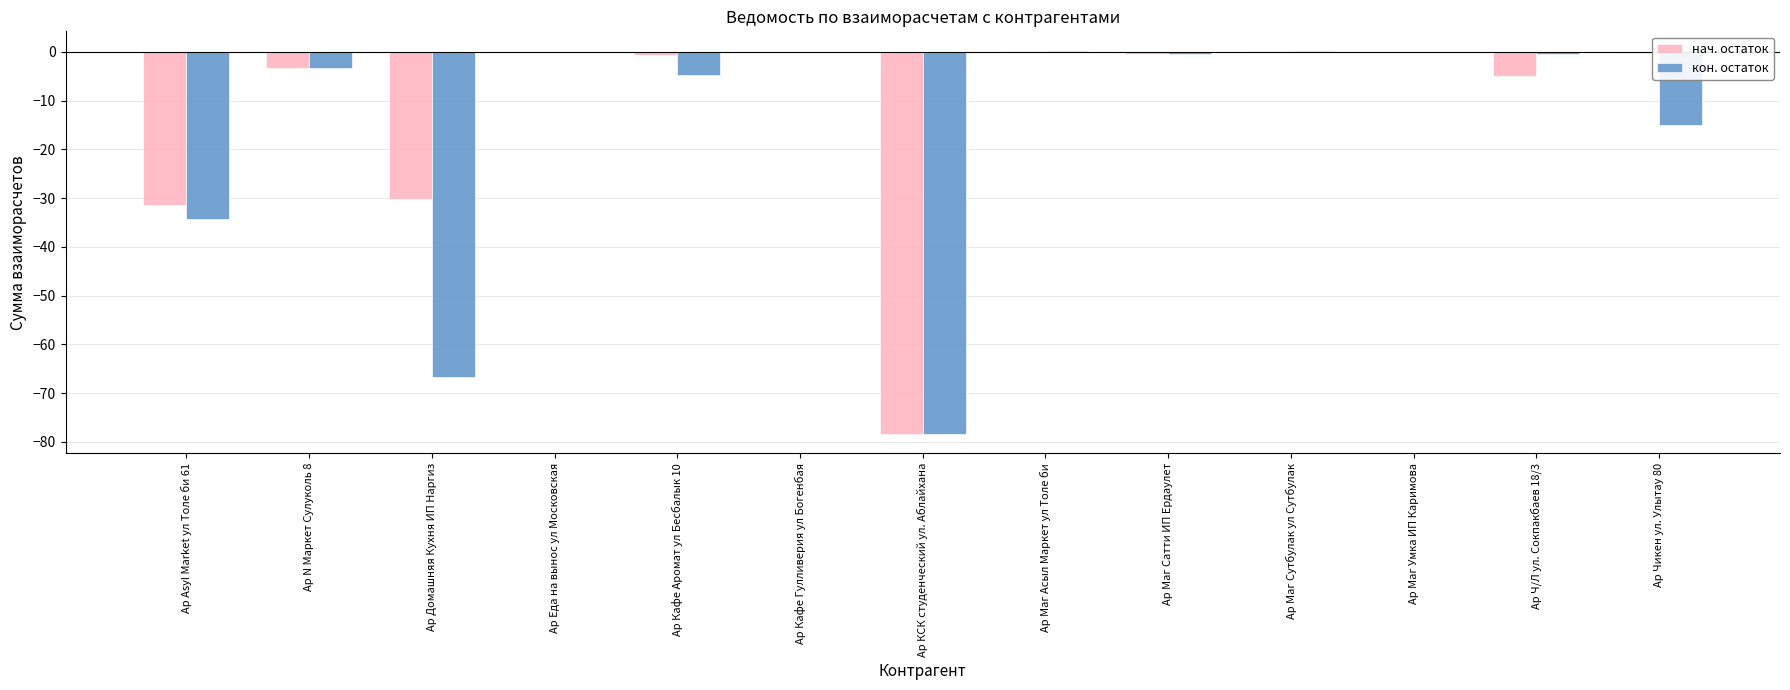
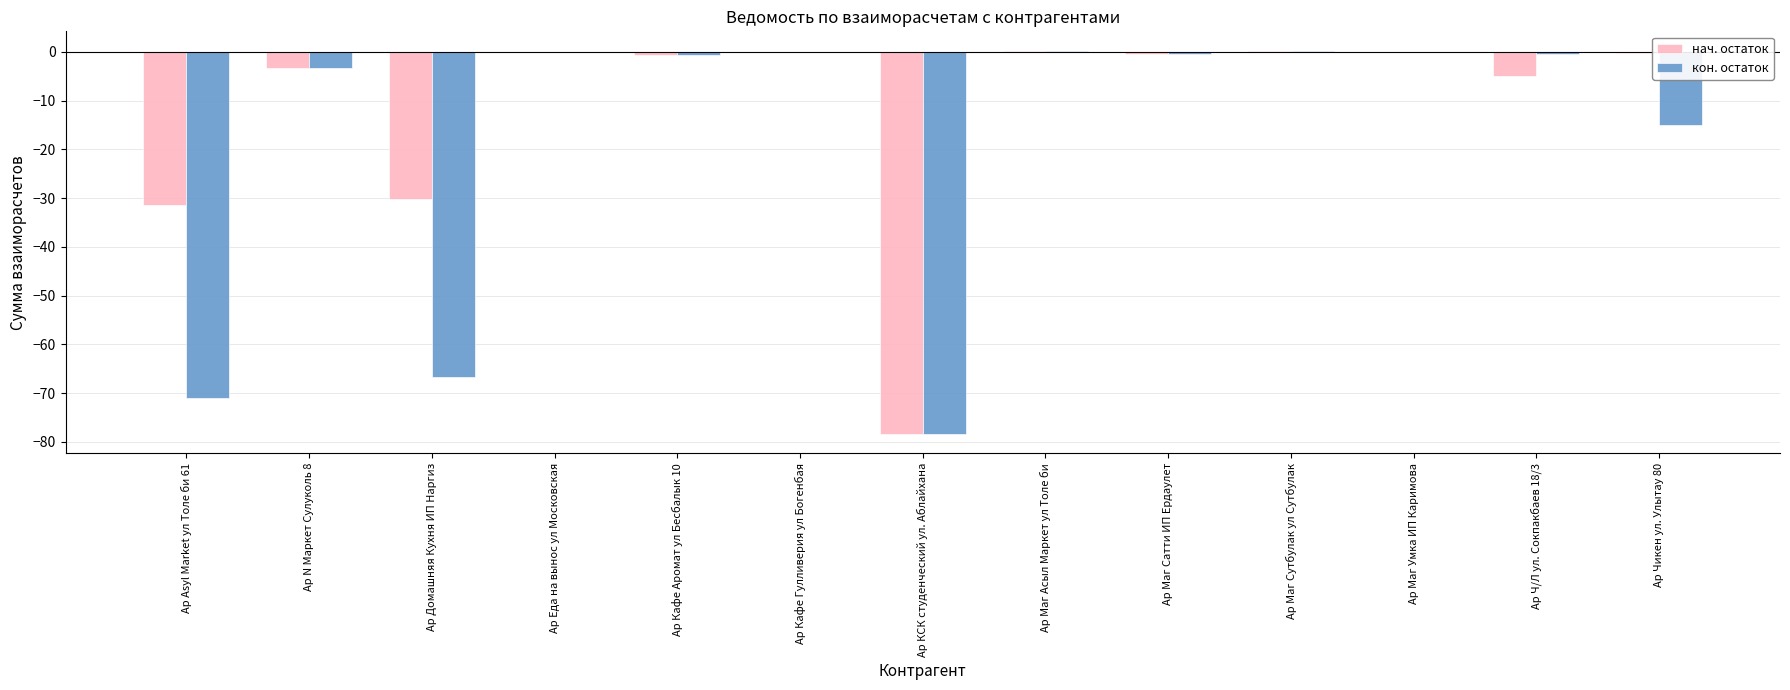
  {
    "нач. остаток": {
      "Ар Asyl Market ул Толе би 61": -31,
      "Ар N Маркет Сулуколь 8": -3,
      "Ар Домашняя Кухня ИП Наргиз": -30,
      "Ар Кафе Аромат ул Бесбалык 10": -1,
      "Ар Кафе Гулливерия ул Богенбая": 0,
      "Ар КСК студенческий ул. Аблайхана": -78,
      "Ар Маг Умка ИП Каримова": 0,
      "Ар Ч/Л ул. Сокпакбаев 18/3": -5
    },
    "кон. остаток": {
-     "Ар Asyl Market ул Толе би 61": -34,
+     "Ар Asyl Market ул Толе би 61": -71,
      "Ар N Маркет Сулуколь 8": -3,
      "Ар Домашняя Кухня ИП Наргиз": -67,
-     "Ар Кафе Аромат ул Бесбалык 10": -5,
+     "Ар Кафе Аромат ул Бесбалык 10": -1,
      "Ар Кафе Гулливерия ул Богенбая": 0,
      "Ар КСК студенческий ул. Аблайхана": -78,
      "Ар Маг Умка ИП Каримова": 0,
      "Ар Чикен ул. Улытау 80": -15
    }
  }
